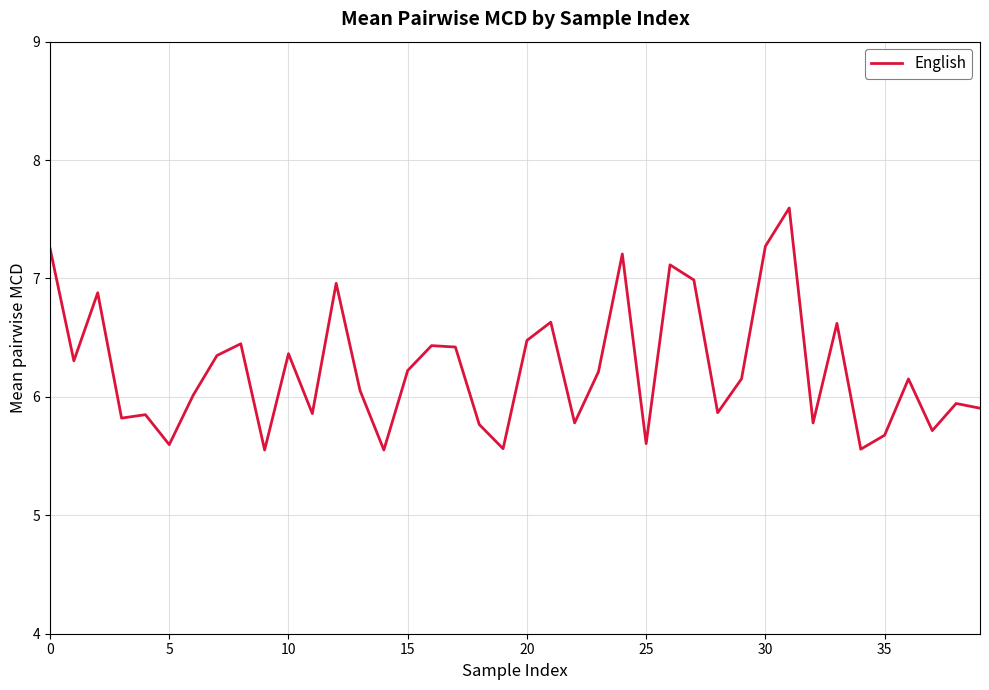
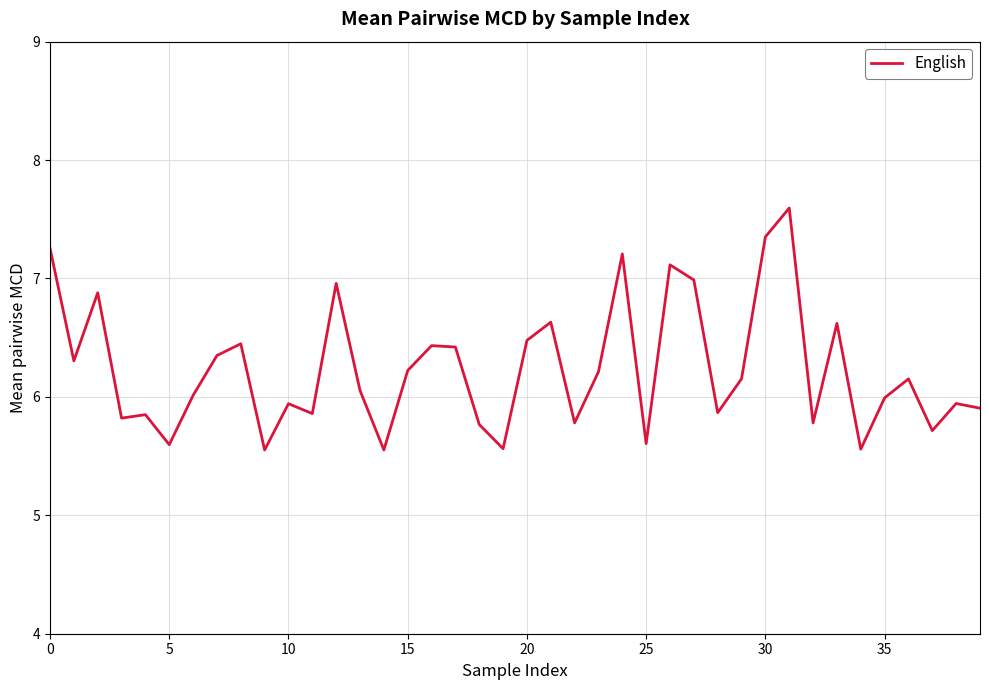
  {
    "0": 7.25,
    "5": 5.60,
-   "10": 6.36,
+   "10": 5.94,
    "15": 6.22,
    "20": 6.48,
    "25": 5.61,
-   "30": 7.27,
-   "35": 5.68
+   "30": 7.35,
+   "35": 5.99
  }
